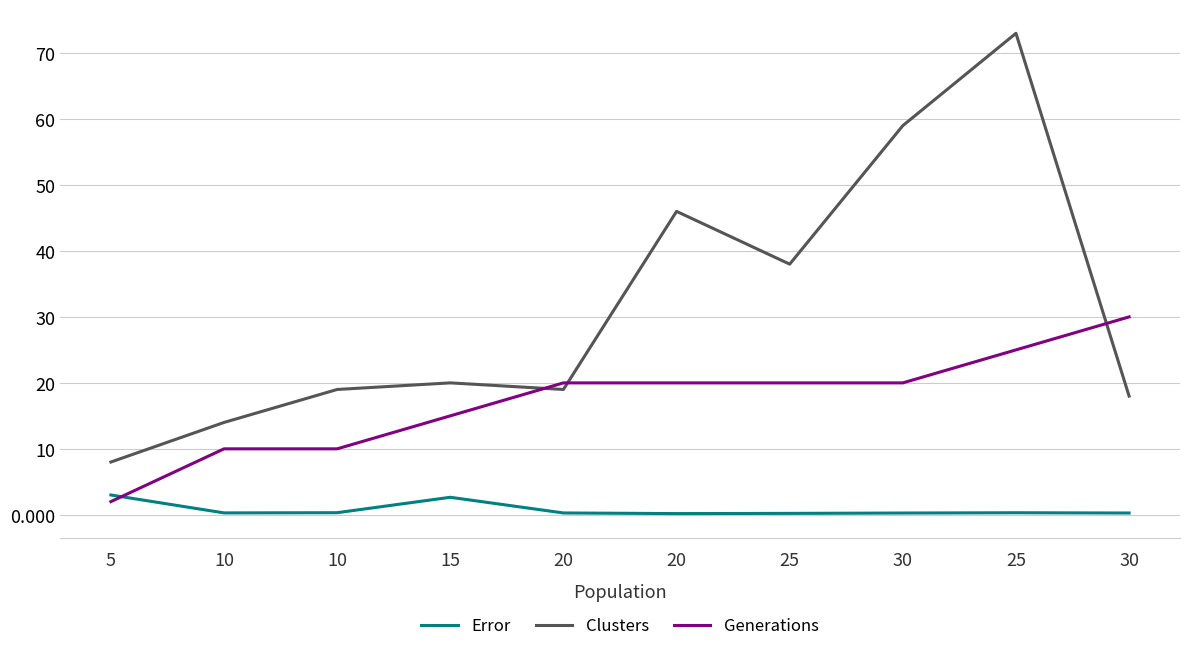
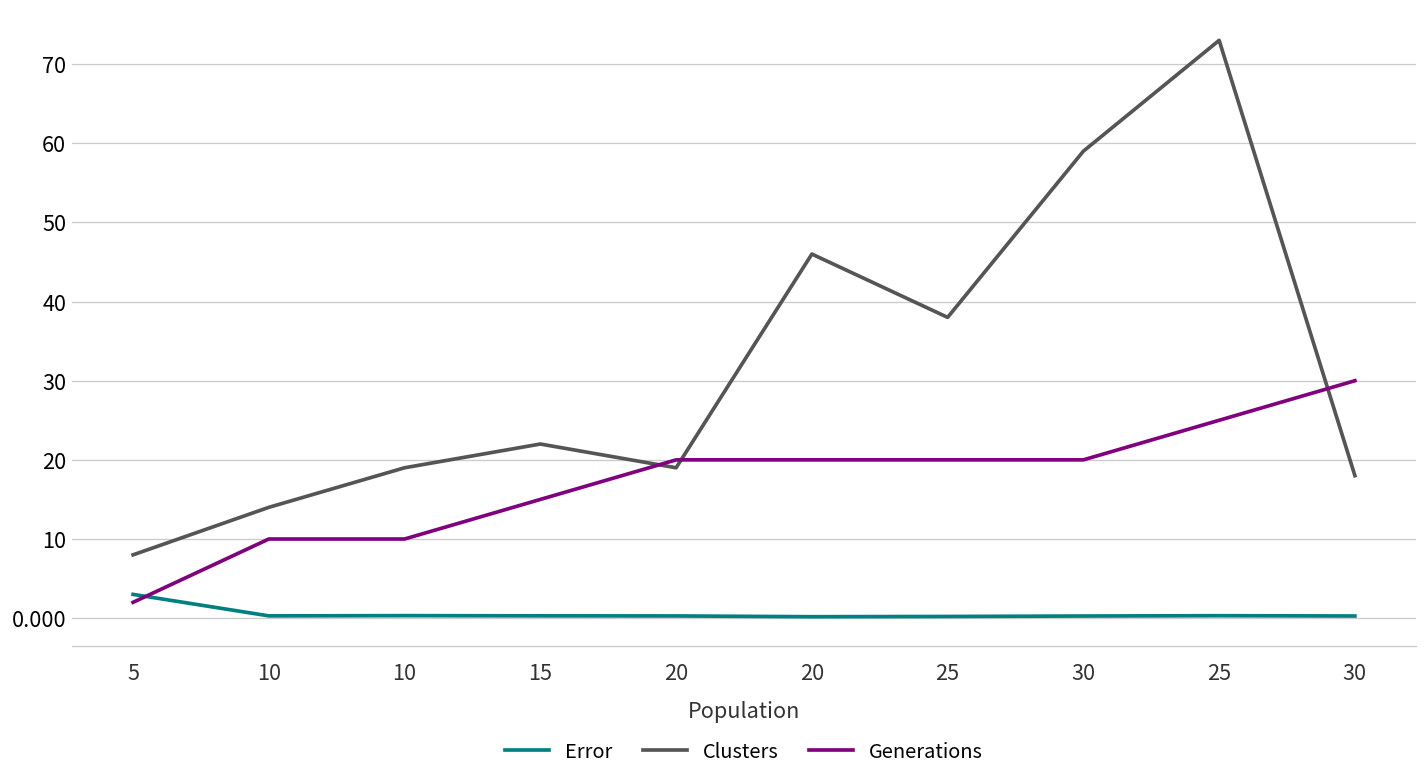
  {
    "Error": {
      "5": 3,
-     "15": 3
+     "15": 0
    },
    "Clusters": {
      "5": 8,
-     "15": 20
+     "15": 22
    },
    "Generations": {
      "5": 2,
      "15": 15
    }
  }
